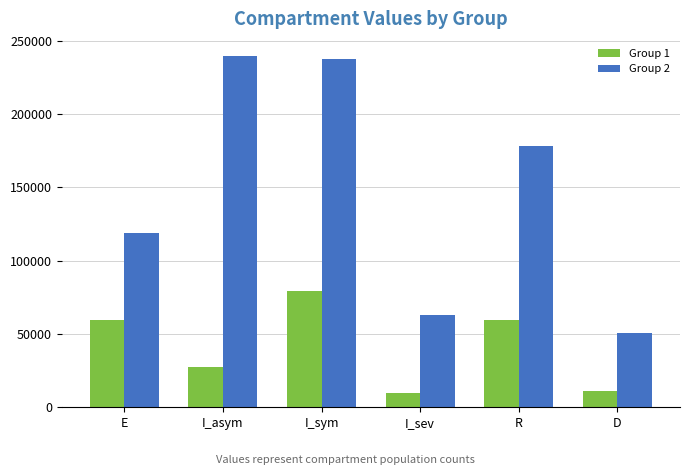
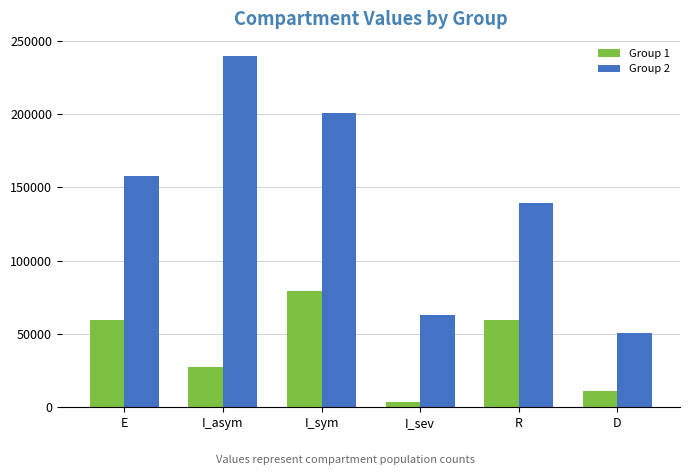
  {
    "Group 1": {
      "E": 60000,
      "I_asym": 28000,
      "I_sym": 79000,
-     "I_sev": 10000,
+     "I_sev": 4000,
      "R": 59000,
      "D": 11000
    },
    "Group 2": {
-     "E": 119000,
+     "E": 158000,
      "I_asym": 239000,
-     "I_sym": 238000,
+     "I_sym": 201000,
      "I_sev": 63000,
-     "R": 178000,
+     "R": 139000,
      "D": 51000
    }
  }
